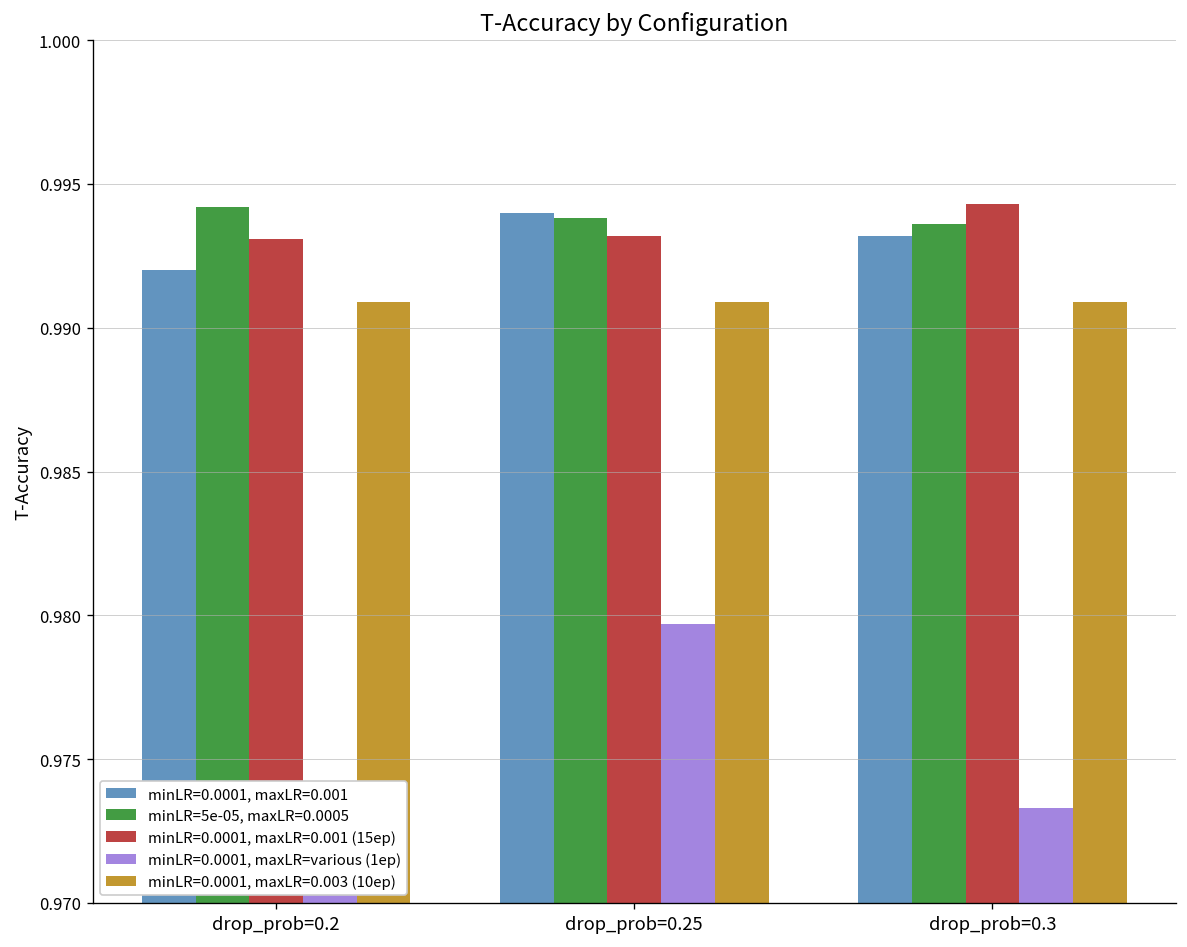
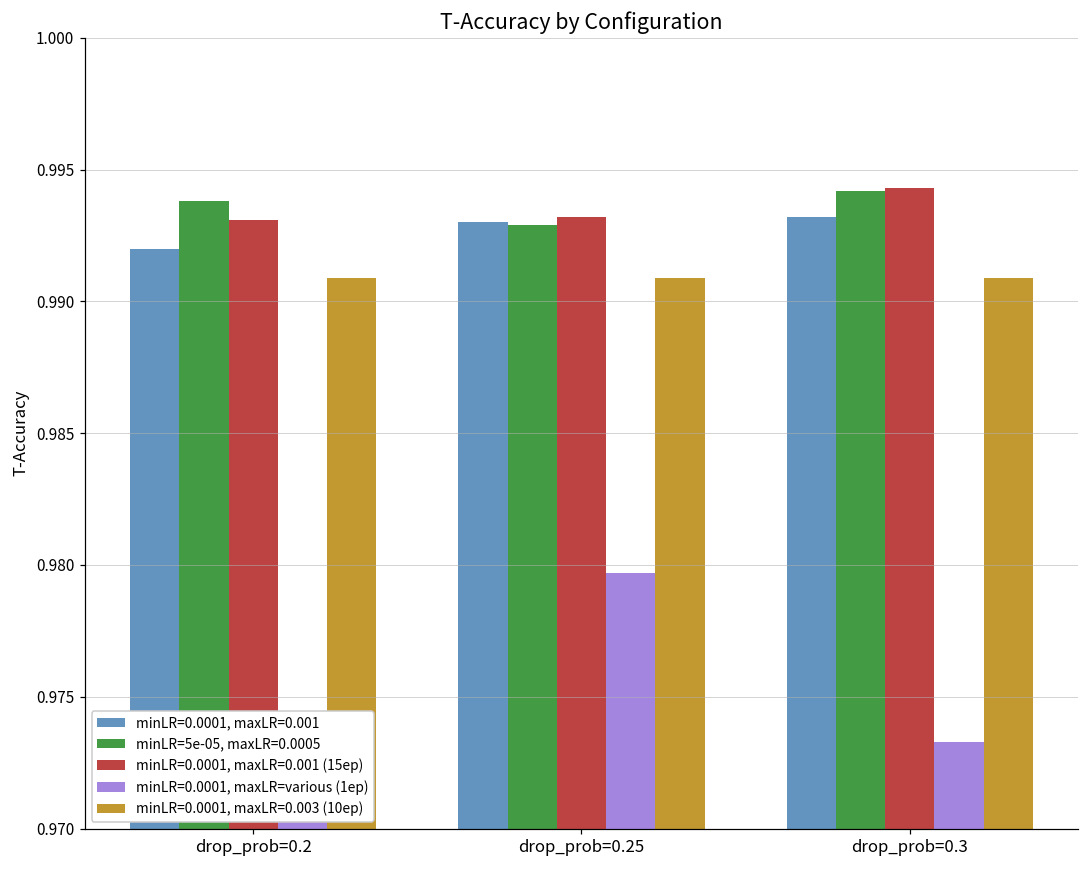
  {
    "minLR=0.0001, maxLR=0.001": {
      "drop_prob=0.2": 0.992,
-     "drop_prob=0.25": 0.994,
+     "drop_prob=0.25": 0.993,
      "drop_prob=0.3": 0.9932
    },
    "minLR=5e-05, maxLR=0.0005": {
-     "drop_prob=0.2": 0.9942,
-     "drop_prob=0.25": 0.9938,
-     "drop_prob=0.3": 0.9936
+     "drop_prob=0.2": 0.9938,
+     "drop_prob=0.25": 0.9929,
+     "drop_prob=0.3": 0.9942
    },
    "minLR=0.0001, maxLR=0.001 (15ep)": {
      "drop_prob=0.2": 0.9931,
      "drop_prob=0.25": 0.9932,
      "drop_prob=0.3": 0.9943
    },
    "minLR=0.0001, maxLR=various (1ep)": {
      "drop_prob=0.25": 0.9797,
      "drop_prob=0.3": 0.9733
    },
    "minLR=0.0001, maxLR=0.003 (10ep)": {
      "drop_prob=0.2": 0.9909,
      "drop_prob=0.25": 0.9909,
      "drop_prob=0.3": 0.9909
    }
  }
